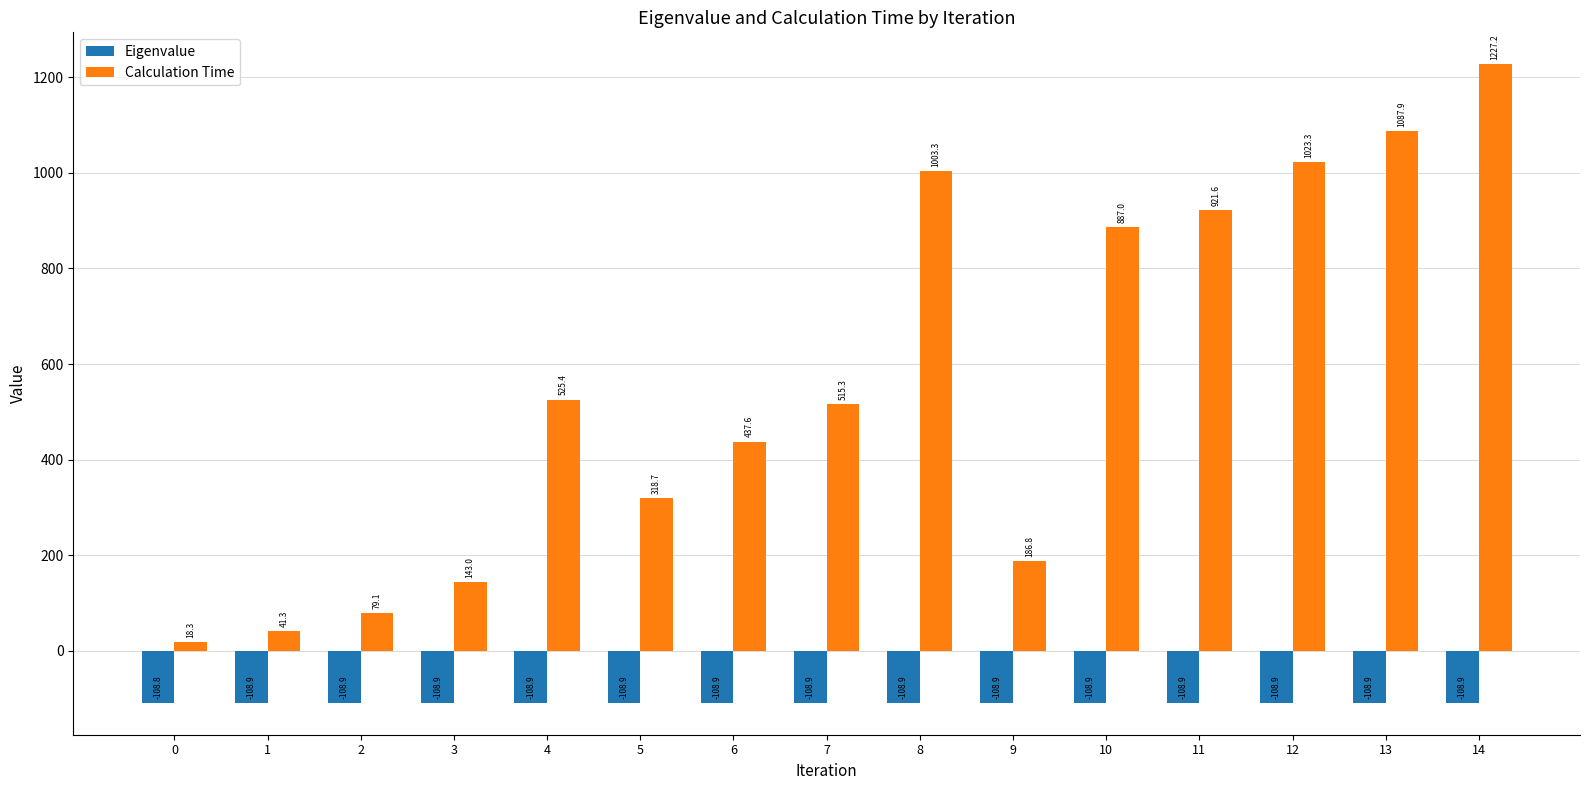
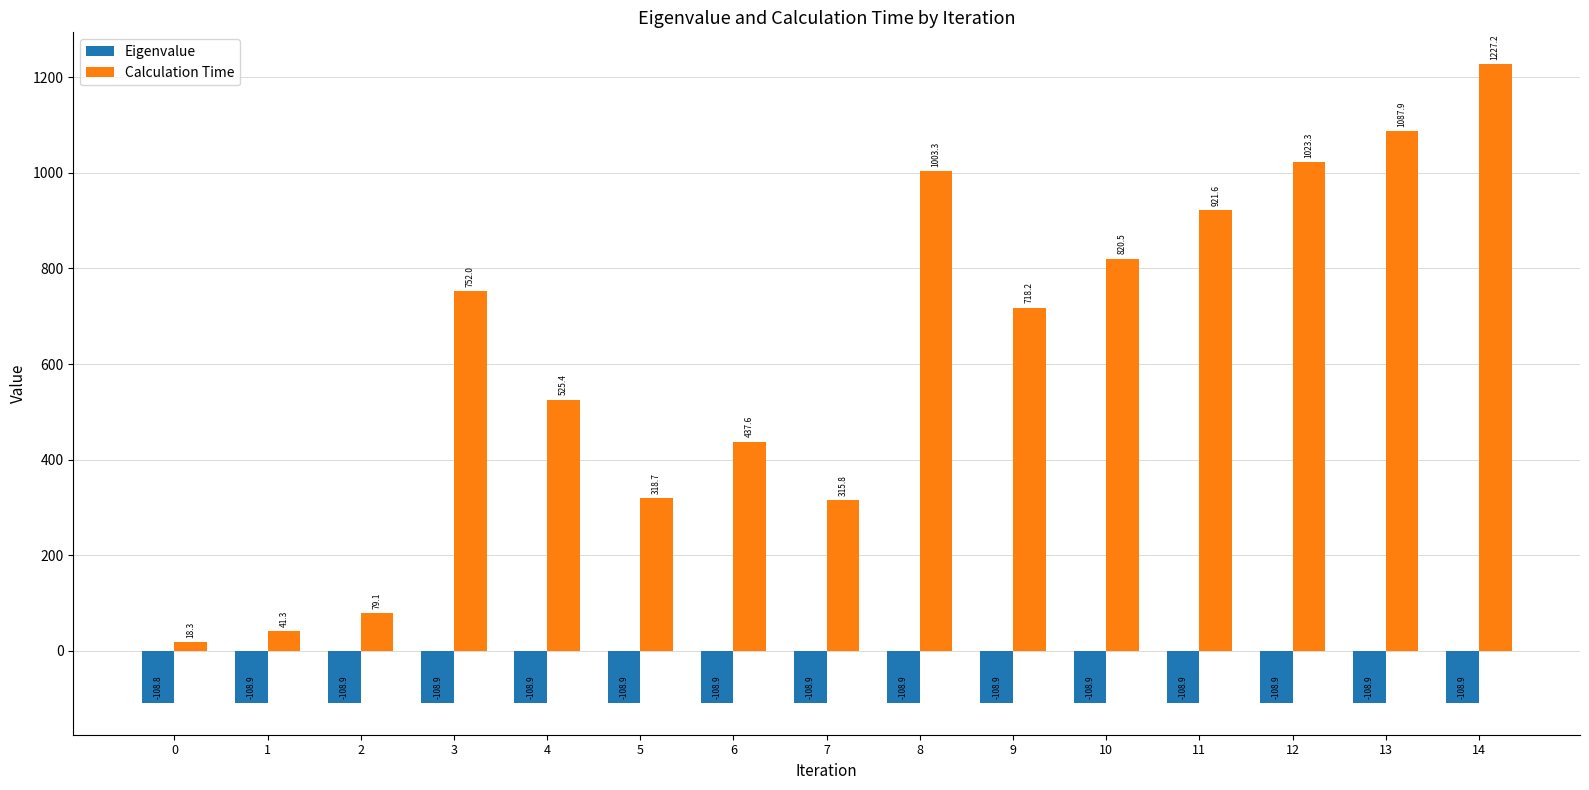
  {
    "Eigenvalue": {
      "0": -108.8,
      "1": -108.9,
      "2": -108.9,
      "3": -108.9,
      "4": -108.9,
      "5": -108.9,
      "6": -108.9,
      "7": -108.9,
      "8": -108.9,
      "9": -108.9,
      "10": -108.9,
      "11": -108.9,
      "12": -108.9,
      "13": -108.9,
      "14": -108.9
    },
    "Calculation Time": {
      "0": 18.3,
      "1": 41.3,
      "2": 79.1,
-     "3": 143.0,
+     "3": 752.0,
      "4": 525.4,
      "5": 318.7,
      "6": 437.6,
-     "7": 515.3,
+     "7": 315.8,
      "8": 1003.3,
-     "9": 186.8,
-     "10": 887.0,
+     "9": 718.2,
+     "10": 820.5,
      "11": 921.6,
      "12": 1023.3,
      "13": 1087.9,
      "14": 1227.2
    }
  }
